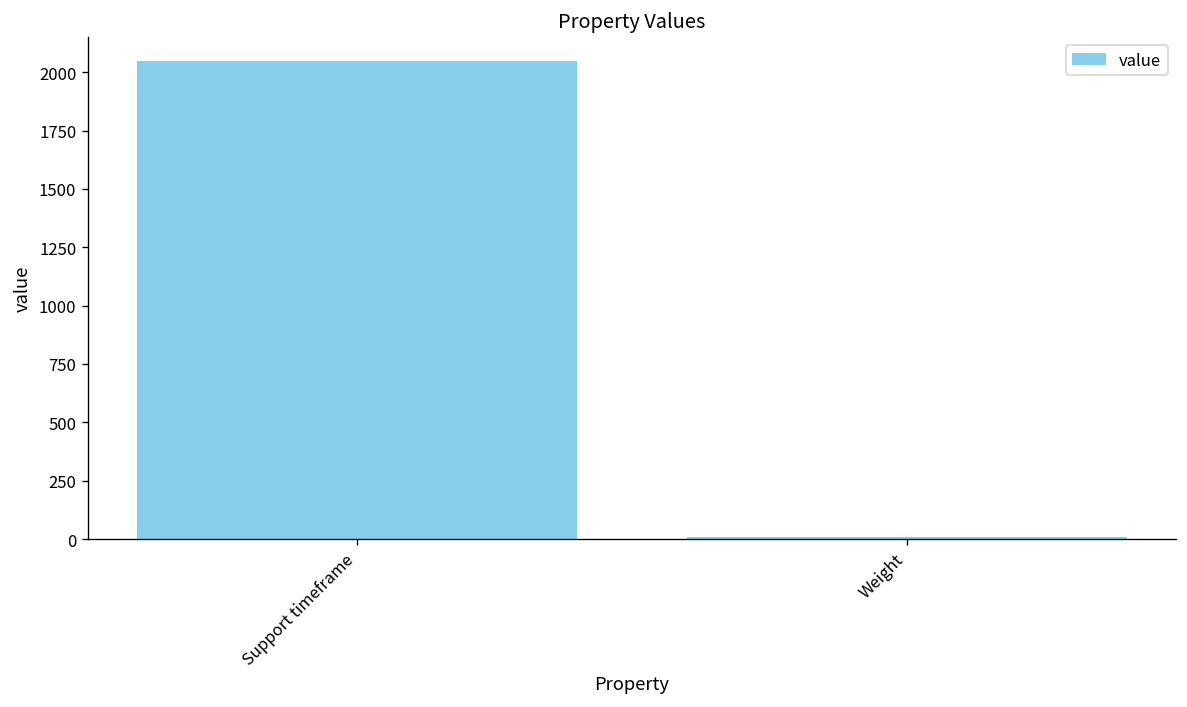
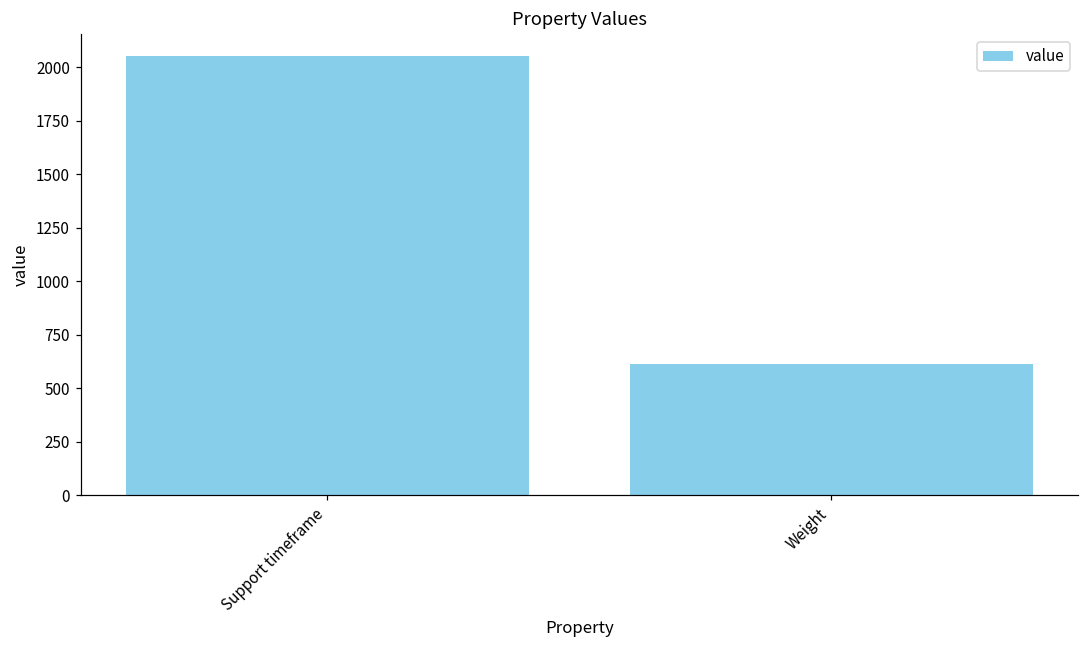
  {
    "Support timeframe": 2050,
-   "Weight": 10
+   "Weight": 610
  }
